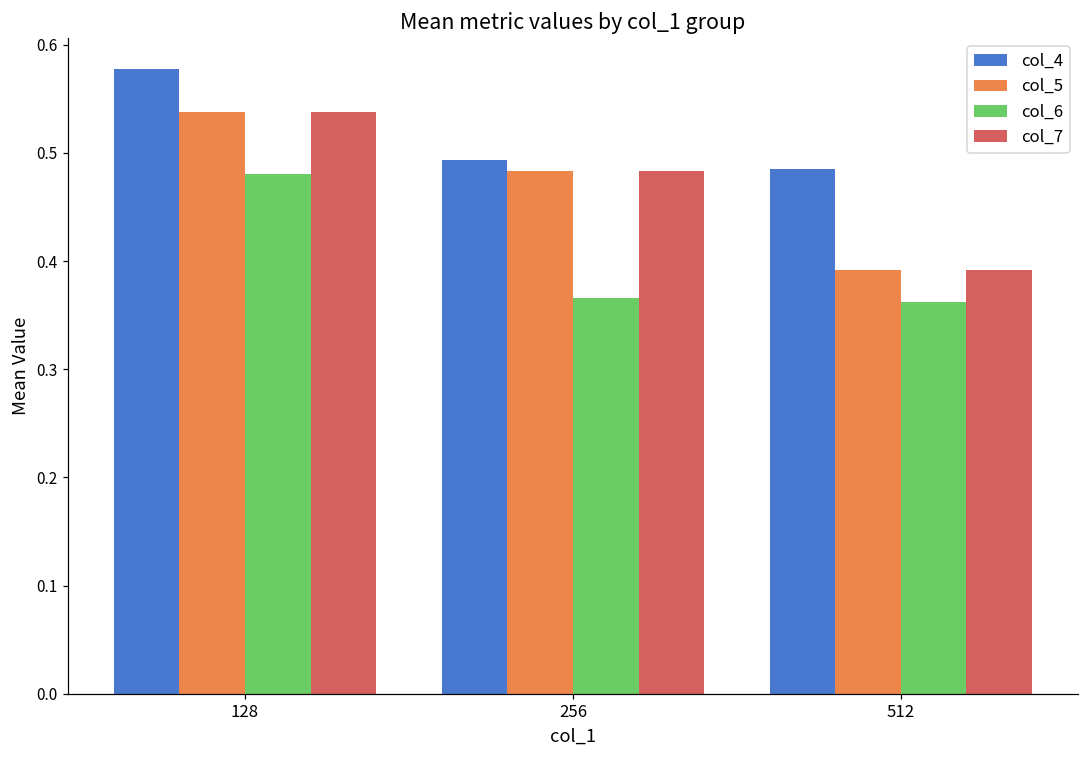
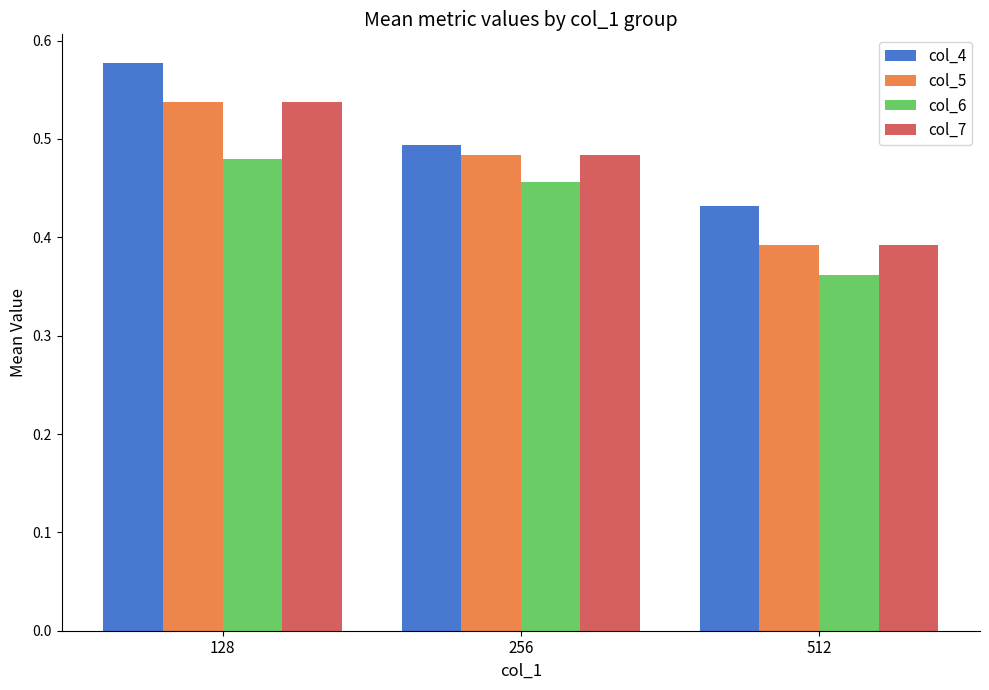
  {
    "col_4": {
      "128": 0.58,
      "256": 0.49,
-     "512": 0.49
+     "512": 0.43
    },
    "col_6": {
      "128": 0.48,
-     "256": 0.37,
+     "256": 0.46,
      "512": 0.36
    }
  }
